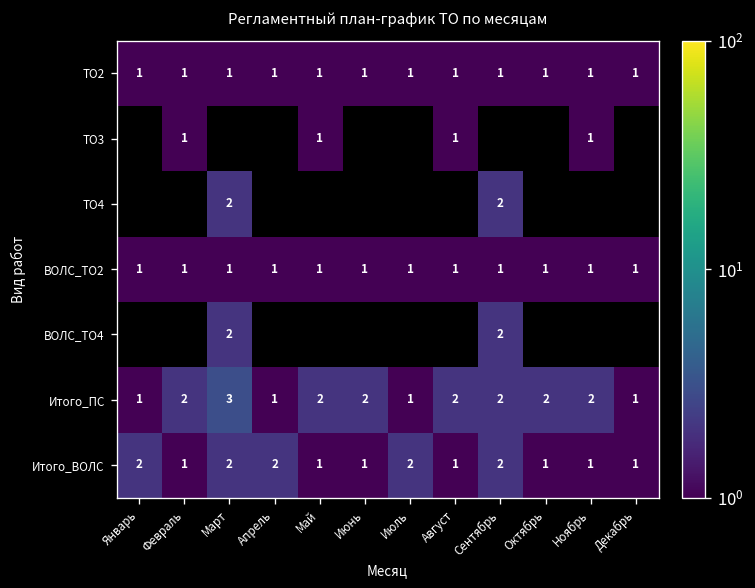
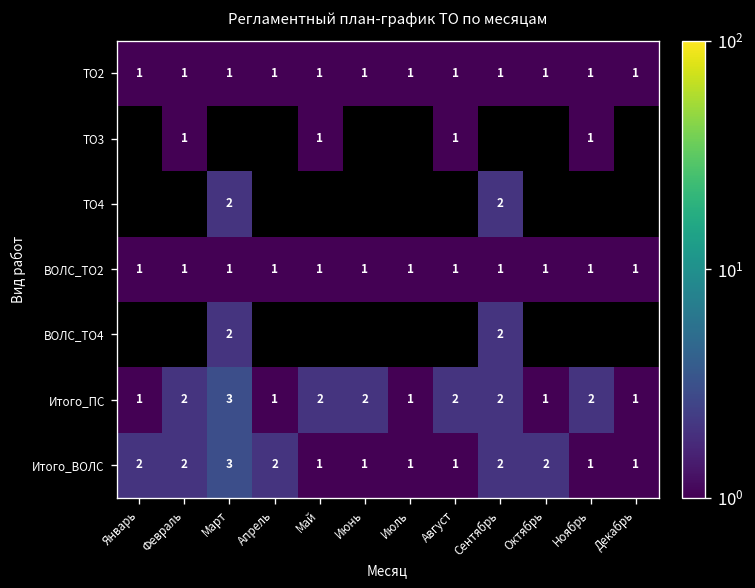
  {
    "ТО2": {
      "Январь": 1,
      "Февраль": 1,
      "Март": 1,
      "Апрель": 1,
      "Май": 1,
      "Июнь": 1,
      "Июль": 1,
      "Август": 1,
      "Сентябрь": 1,
      "Октябрь": 1,
      "Ноябрь": 1,
      "Декабрь": 1
    },
    "ТО3": {
      "Февраль": 1,
      "Май": 1,
      "Август": 1,
      "Ноябрь": 1
    },
    "ТО4": {
      "Март": 2,
      "Сентябрь": 2
    },
    "ВОЛС_ТО2": {
      "Январь": 1,
      "Февраль": 1,
      "Март": 1,
      "Апрель": 1,
      "Май": 1,
      "Июнь": 1,
      "Июль": 1,
      "Август": 1,
      "Сентябрь": 1,
      "Октябрь": 1,
      "Ноябрь": 1,
      "Декабрь": 1
    },
    "ВОЛС_ТО4": {
      "Март": 2,
      "Сентябрь": 2
    },
    "Итого_ПС": {
      "Январь": 1,
      "Февраль": 2,
      "Март": 3,
      "Апрель": 1,
      "Май": 2,
      "Июнь": 2,
      "Июль": 1,
      "Август": 2,
      "Сентябрь": 2,
-     "Октябрь": 2,
+     "Октябрь": 1,
      "Ноябрь": 2,
      "Декабрь": 1
    },
    "Итого_ВОЛС": {
      "Январь": 2,
-     "Февраль": 1,
-     "Март": 2,
+     "Февраль": 2,
+     "Март": 3,
      "Апрель": 2,
      "Май": 1,
      "Июнь": 1,
-     "Июль": 2,
+     "Июль": 1,
      "Август": 1,
      "Сентябрь": 2,
-     "Октябрь": 1,
+     "Октябрь": 2,
      "Ноябрь": 1,
      "Декабрь": 1
    }
  }
